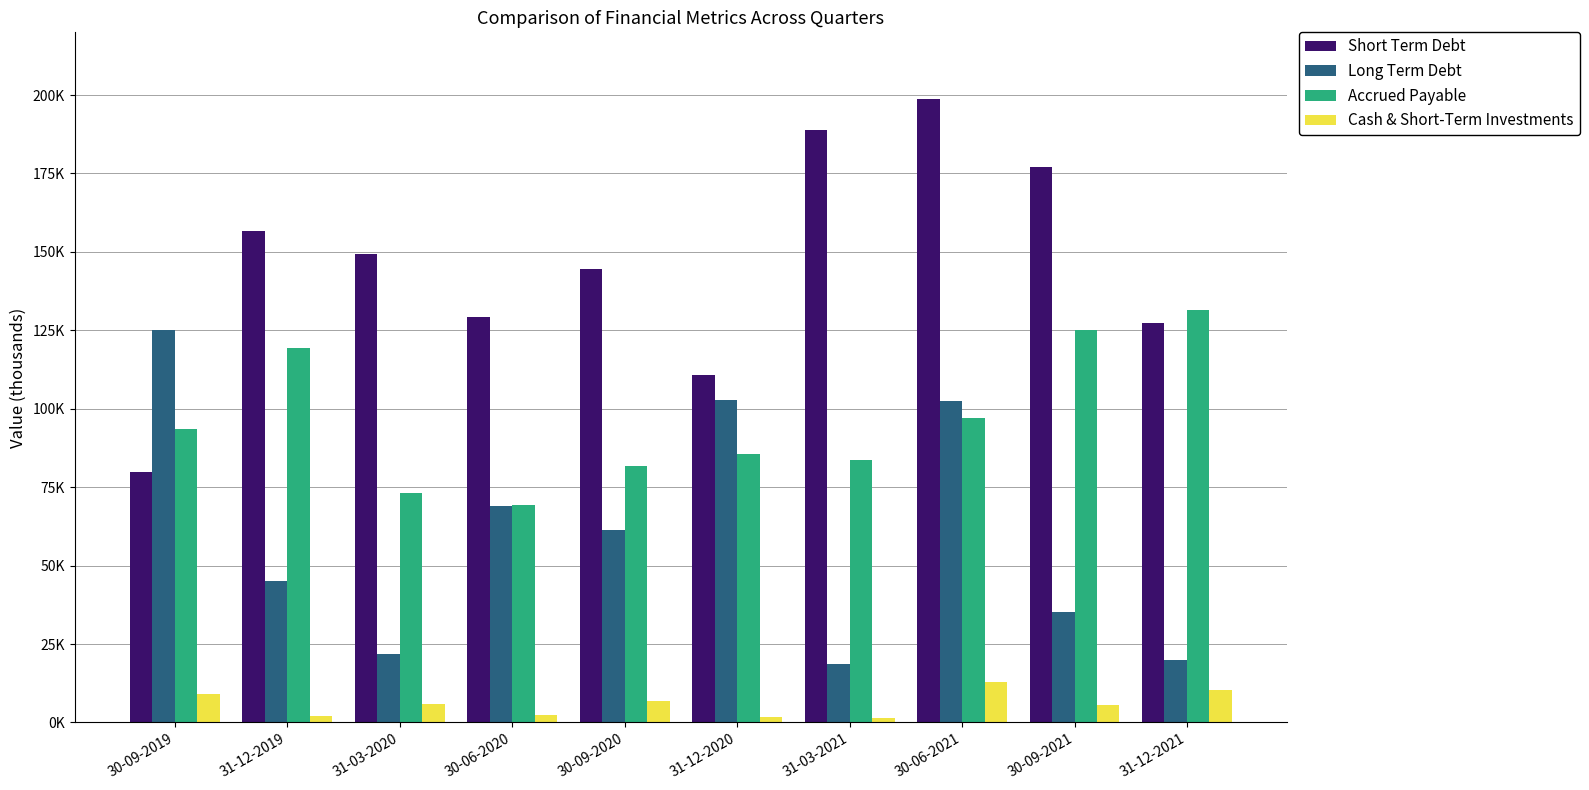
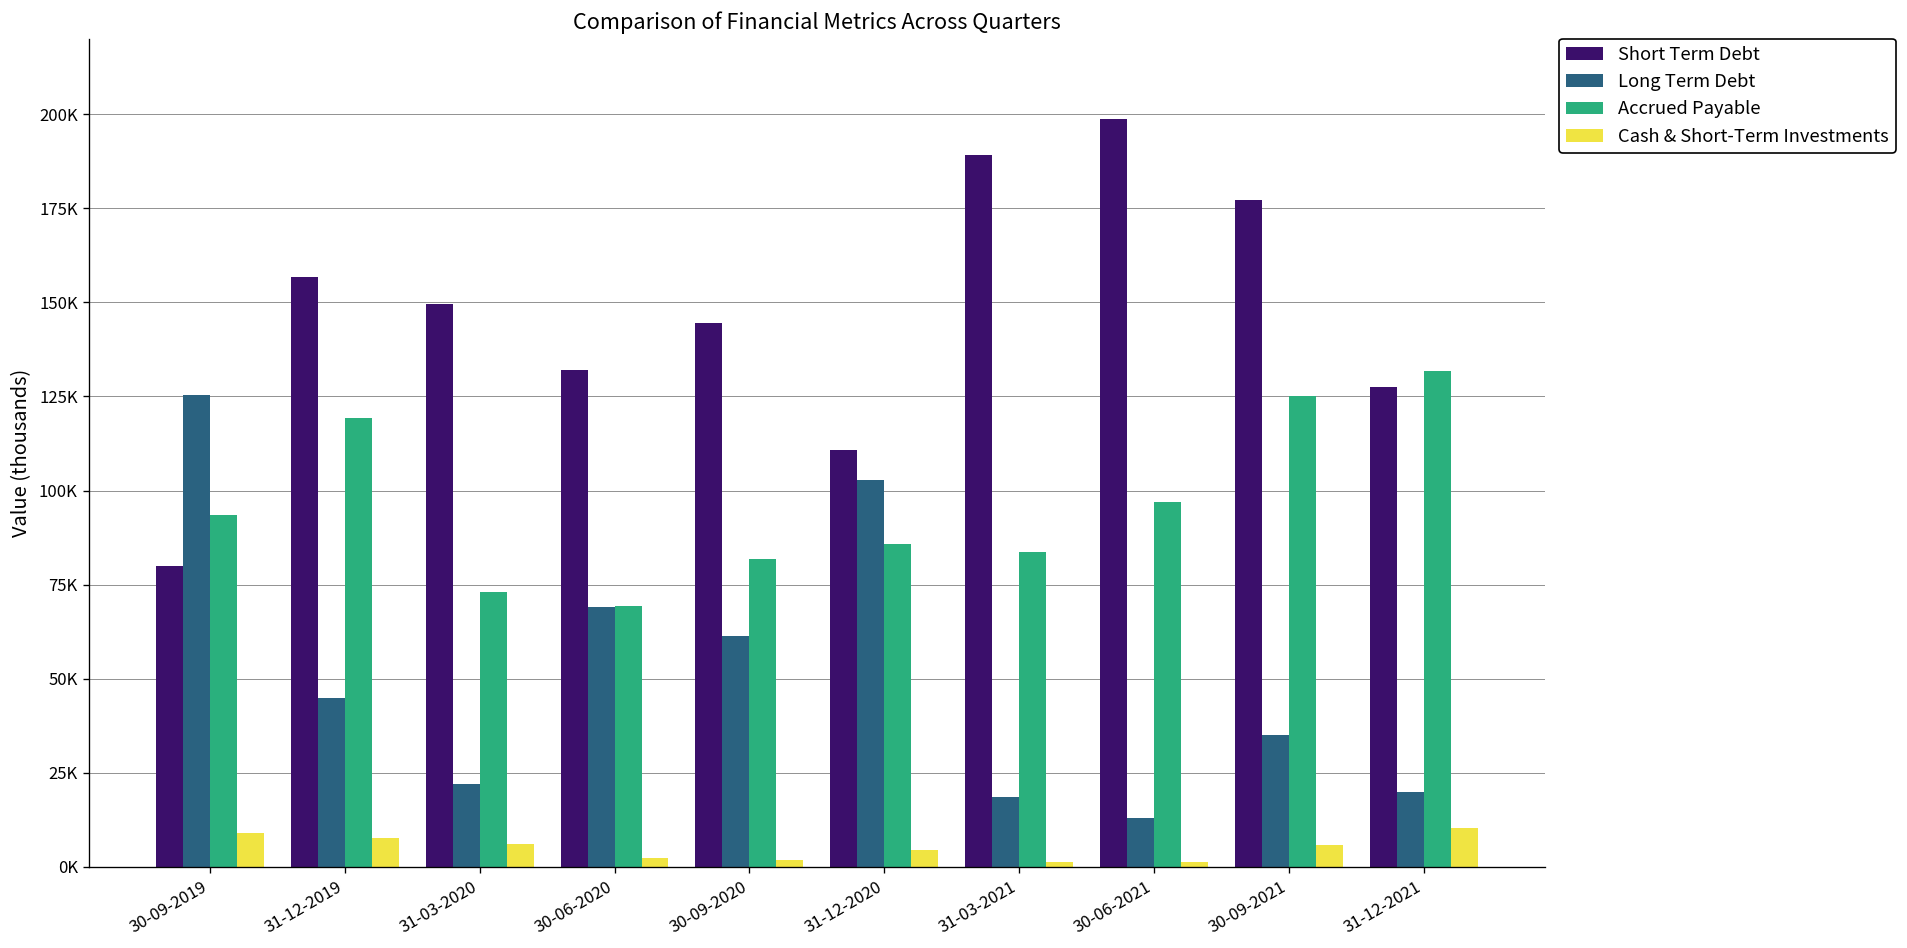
  {
    "Short Term Debt": {
      "30-09-2019": 80000,
      "31-12-2019": 157000,
      "31-03-2020": 149000,
-     "30-06-2020": 129000,
+     "30-06-2020": 132000,
      "30-09-2020": 145000,
      "31-12-2020": 111000,
      "31-03-2021": 189000,
      "30-06-2021": 199000,
      "30-09-2021": 177000,
      "31-12-2021": 127000
    },
    "Long Term Debt": {
      "30-09-2019": 125000,
      "31-12-2019": 45000,
      "31-03-2020": 22000,
      "30-06-2020": 69000,
      "30-09-2020": 61000,
      "31-12-2020": 103000,
      "31-03-2021": 18000,
-     "30-06-2021": 102000,
+     "30-06-2021": 13000,
      "30-09-2021": 35000,
      "31-12-2021": 20000
    },
    "Accrued Payable": {
      "30-09-2019": 94000,
      "31-12-2019": 119000,
      "31-03-2020": 73000,
      "30-06-2020": 69000,
      "30-09-2020": 82000,
      "31-12-2020": 86000,
      "31-03-2021": 84000,
      "30-06-2021": 97000,
      "30-09-2021": 125000,
      "31-12-2021": 132000
    },
    "Cash & Short-Term Investments": {
      "30-09-2019": 9000,
-     "31-12-2019": 2000,
+     "31-12-2019": 8000,
      "31-03-2020": 6000,
      "30-06-2020": 2000,
-     "30-09-2020": 7000,
-     "31-12-2020": 2000,
+     "30-09-2020": 2000,
+     "31-12-2020": 5000,
      "31-03-2021": 1000,
-     "30-06-2021": 13000,
+     "30-06-2021": 1000,
      "30-09-2021": 6000,
      "31-12-2021": 10000
    }
  }
